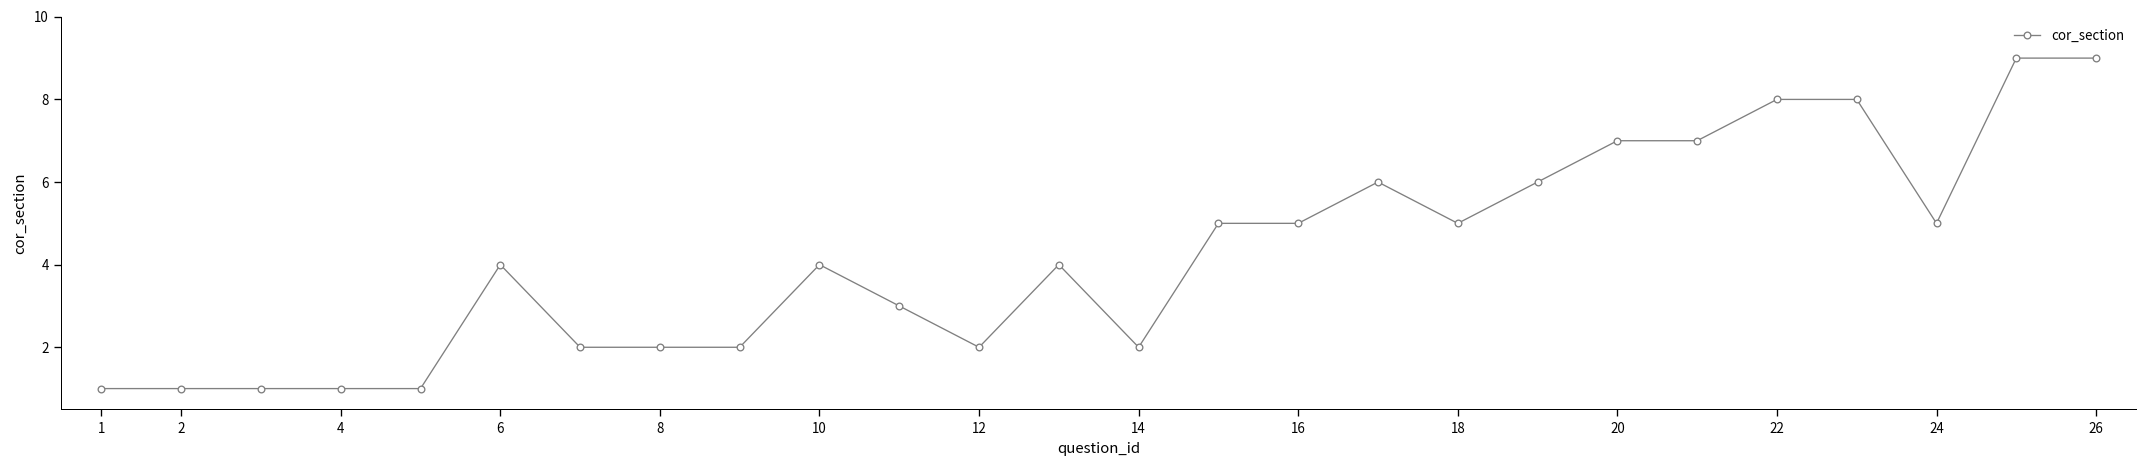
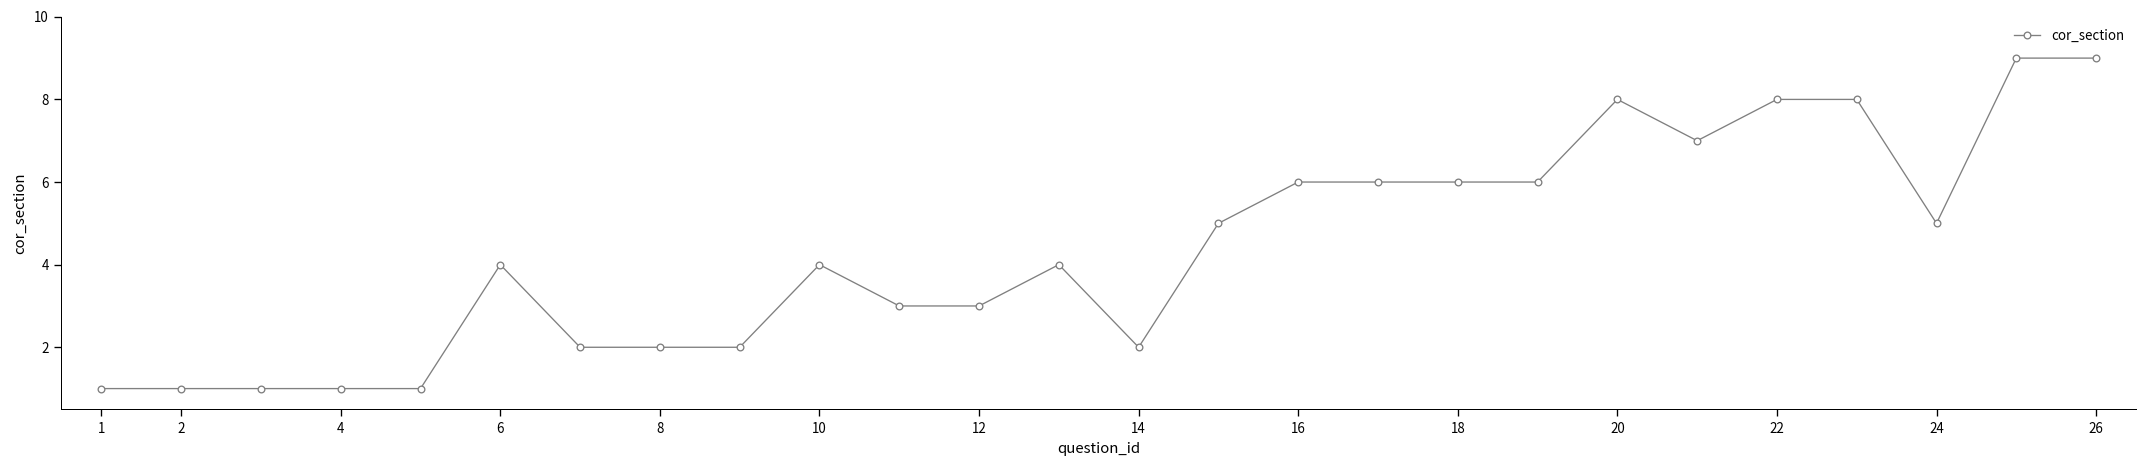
  {
    "1": 1,
    "2": 1,
    "4": 1,
    "6": 4,
    "8": 2,
    "10": 4,
-   "12": 2,
+   "12": 3,
    "14": 2,
-   "16": 5,
-   "18": 5,
-   "20": 7,
+   "16": 6,
+   "18": 6,
+   "20": 8,
    "22": 8,
    "24": 5,
    "26": 9
  }
